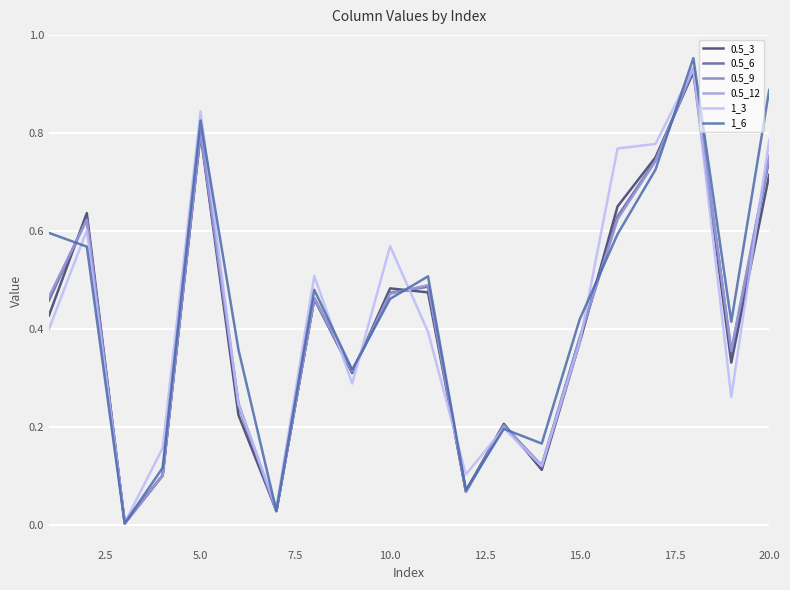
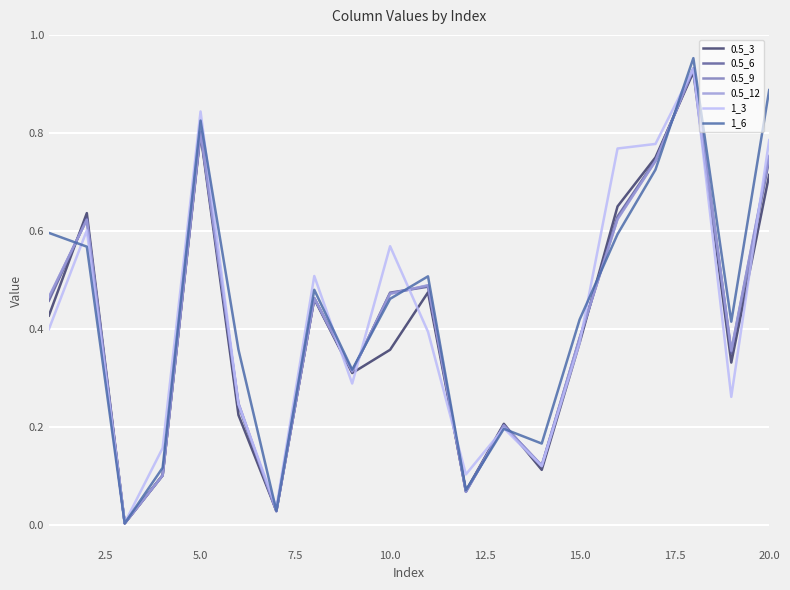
  {
    "0.5_3": {
-     "10.0": 0.48,
+     "10.0": 0.36,
      "20.0": 0.71
    }
  }
